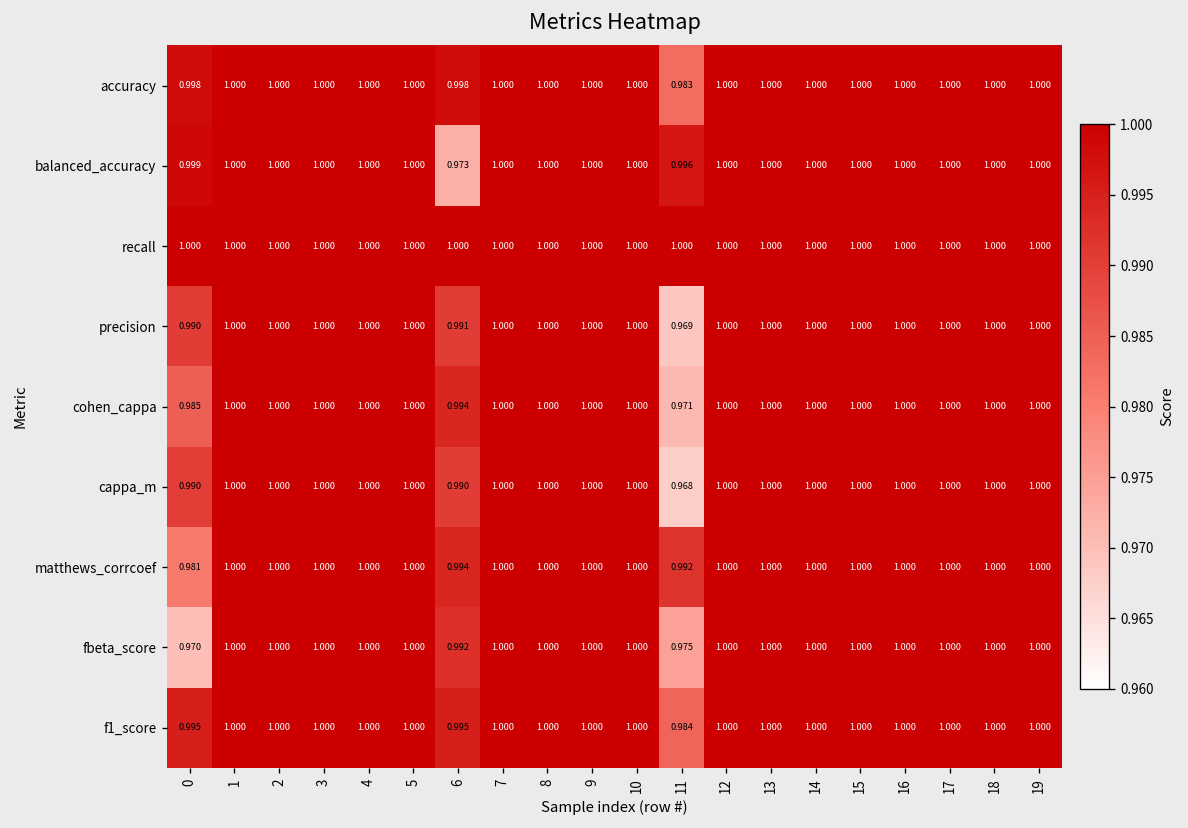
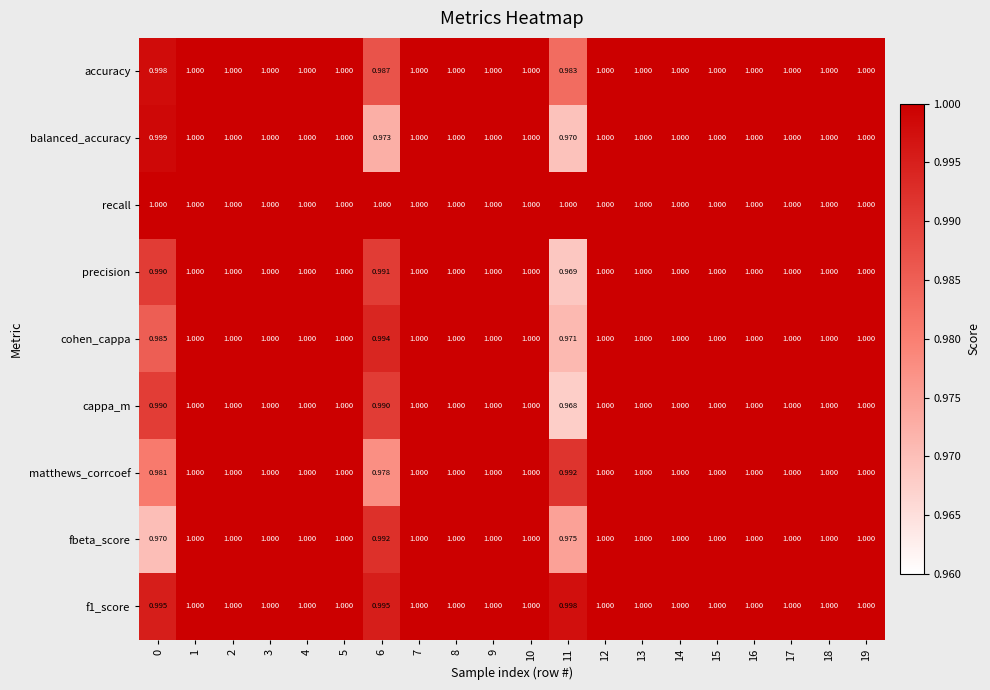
  {
    "accuracy": {
      "0": 0.998,
      "1": 1.000,
      "2": 1.000,
      "3": 1.000,
      "4": 1.000,
      "5": 1.000,
-     "6": 0.998,
+     "6": 0.987,
      "7": 1.000,
      "8": 1.000,
      "9": 1.000,
      "10": 1.000,
      "11": 0.983,
      "12": 1.000,
      "13": 1.000,
      "14": 1.000,
      "15": 1.000,
      "16": 1.000,
      "17": 1.000,
      "18": 1.000,
      "19": 1.000
    },
    "balanced_accuracy": {
      "0": 0.999,
      "1": 1.000,
      "2": 1.000,
      "3": 1.000,
      "4": 1.000,
      "5": 1.000,
      "6": 0.973,
      "7": 1.000,
      "8": 1.000,
      "9": 1.000,
      "10": 1.000,
-     "11": 0.996,
+     "11": 0.970,
      "12": 1.000,
      "13": 1.000,
      "14": 1.000,
      "15": 1.000,
      "16": 1.000,
      "17": 1.000,
      "18": 1.000,
      "19": 1.000
    },
    "recall": {
      "0": 1.000,
      "1": 1.000,
      "2": 1.000,
      "3": 1.000,
      "4": 1.000,
      "5": 1.000,
      "6": 1.000,
      "7": 1.000,
      "8": 1.000,
      "9": 1.000,
      "10": 1.000,
      "11": 1.000,
      "12": 1.000,
      "13": 1.000,
      "14": 1.000,
      "15": 1.000,
      "16": 1.000,
      "17": 1.000,
      "18": 1.000,
      "19": 1.000
    },
    "precision": {
      "0": 0.990,
      "1": 1.000,
      "2": 1.000,
      "3": 1.000,
      "4": 1.000,
      "5": 1.000,
      "6": 0.991,
      "7": 1.000,
      "8": 1.000,
      "9": 1.000,
      "10": 1.000,
      "11": 0.969,
      "12": 1.000,
      "13": 1.000,
      "14": 1.000,
      "15": 1.000,
      "16": 1.000,
      "17": 1.000,
      "18": 1.000,
      "19": 1.000
    },
    "cohen_cappa": {
      "0": 0.985,
      "1": 1.000,
      "2": 1.000,
      "3": 1.000,
      "4": 1.000,
      "5": 1.000,
      "6": 0.994,
      "7": 1.000,
      "8": 1.000,
      "9": 1.000,
      "10": 1.000,
      "11": 0.971,
      "12": 1.000,
      "13": 1.000,
      "14": 1.000,
      "15": 1.000,
      "16": 1.000,
      "17": 1.000,
      "18": 1.000,
      "19": 1.000
    },
    "cappa_m": {
      "0": 0.990,
      "1": 1.000,
      "2": 1.000,
      "3": 1.000,
      "4": 1.000,
      "5": 1.000,
      "6": 0.990,
      "7": 1.000,
      "8": 1.000,
      "9": 1.000,
      "10": 1.000,
      "11": 0.968,
      "12": 1.000,
      "13": 1.000,
      "14": 1.000,
      "15": 1.000,
      "16": 1.000,
      "17": 1.000,
      "18": 1.000,
      "19": 1.000
    },
    "matthews_corrcoef": {
      "0": 0.981,
      "1": 1.000,
      "2": 1.000,
      "3": 1.000,
      "4": 1.000,
      "5": 1.000,
-     "6": 0.994,
+     "6": 0.978,
      "7": 1.000,
      "8": 1.000,
      "9": 1.000,
      "10": 1.000,
      "11": 0.992,
      "12": 1.000,
      "13": 1.000,
      "14": 1.000,
      "15": 1.000,
      "16": 1.000,
      "17": 1.000,
      "18": 1.000,
      "19": 1.000
    },
    "fbeta_score": {
      "0": 0.970,
      "1": 1.000,
      "2": 1.000,
      "3": 1.000,
      "4": 1.000,
      "5": 1.000,
      "6": 0.992,
      "7": 1.000,
      "8": 1.000,
      "9": 1.000,
      "10": 1.000,
      "11": 0.975,
      "12": 1.000,
      "13": 1.000,
      "14": 1.000,
      "15": 1.000,
      "16": 1.000,
      "17": 1.000,
      "18": 1.000,
      "19": 1.000
    },
    "f1_score": {
      "0": 0.995,
      "1": 1.000,
      "2": 1.000,
      "3": 1.000,
      "4": 1.000,
      "5": 1.000,
      "6": 0.995,
      "7": 1.000,
      "8": 1.000,
      "9": 1.000,
      "10": 1.000,
-     "11": 0.984,
+     "11": 0.998,
      "12": 1.000,
      "13": 1.000,
      "14": 1.000,
      "15": 1.000,
      "16": 1.000,
      "17": 1.000,
      "18": 1.000,
      "19": 1.000
    }
  }
